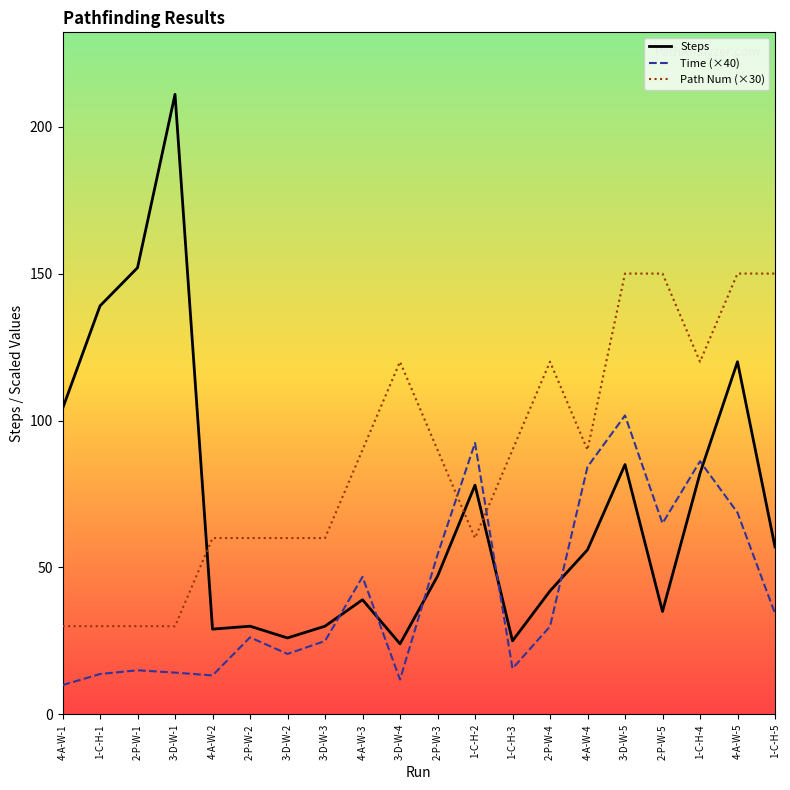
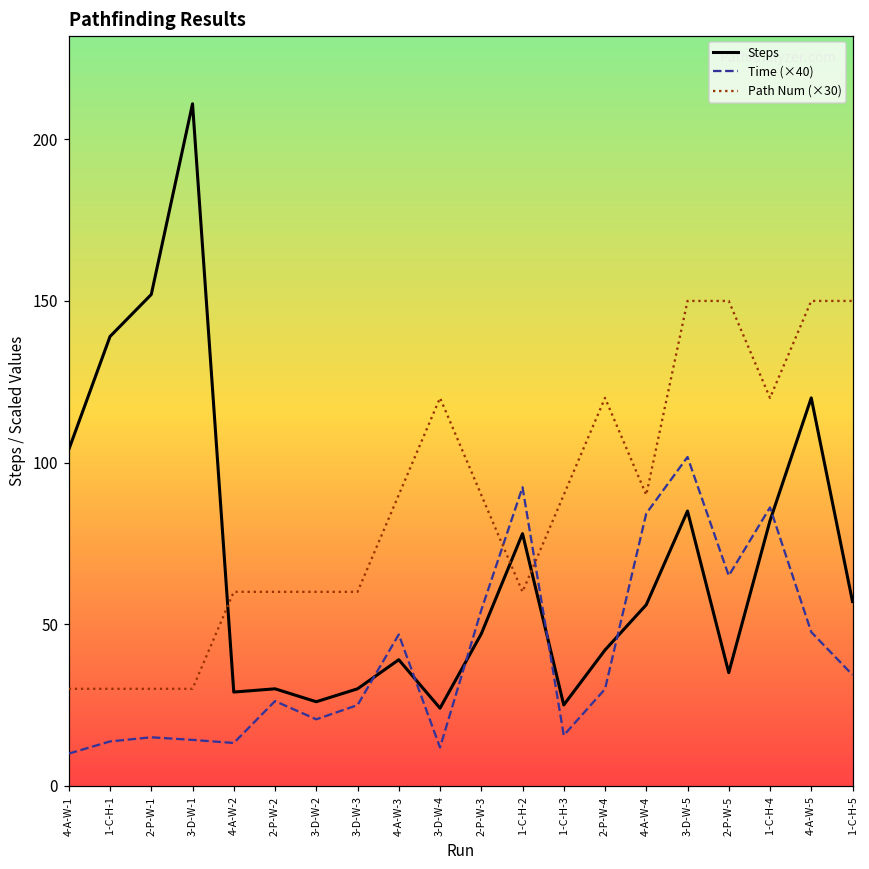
  {
    "Steps": {
      "4-A-W-1": 104,
      "1-C-H-1": 139,
      "2-P-W-1": 152,
      "3-D-W-1": 211,
      "4-A-W-2": 29,
      "2-P-W-2": 30,
      "3-D-W-2": 26,
      "3-D-W-3": 30,
      "4-A-W-3": 39,
      "3-D-W-4": 24,
      "2-P-W-3": 47,
      "1-C-H-2": 78,
      "1-C-H-3": 25,
      "2-P-W-4": 42,
      "4-A-W-4": 56,
      "3-D-W-5": 85,
      "2-P-W-5": 35,
      "1-C-H-4": 82,
      "4-A-W-5": 120,
      "1-C-H-5": 57
    },
    "Time (×40)": {
      "4-A-W-1": 10,
      "1-C-H-1": 14,
      "2-P-W-1": 15,
      "3-D-W-1": 14,
      "4-A-W-2": 13,
      "2-P-W-2": 26,
      "3-D-W-2": 21,
      "3-D-W-3": 25,
      "4-A-W-3": 47,
      "3-D-W-4": 12,
      "2-P-W-3": 54,
      "1-C-H-2": 92,
      "1-C-H-3": 16,
      "2-P-W-4": 30,
      "4-A-W-4": 84,
      "3-D-W-5": 102,
      "2-P-W-5": 65,
      "1-C-H-4": 86,
-     "4-A-W-5": 69,
+     "4-A-W-5": 48,
      "1-C-H-5": 34
    },
    "Path Num (×30)": {
      "4-A-W-1": 30,
      "1-C-H-1": 30,
      "2-P-W-1": 30,
      "3-D-W-1": 30,
      "4-A-W-2": 60,
      "2-P-W-2": 60,
      "3-D-W-2": 60,
      "3-D-W-3": 60,
      "4-A-W-3": 90,
      "3-D-W-4": 120,
      "2-P-W-3": 90,
      "1-C-H-2": 60,
      "1-C-H-3": 90,
      "2-P-W-4": 120,
      "4-A-W-4": 90,
      "3-D-W-5": 150,
      "2-P-W-5": 150,
      "1-C-H-4": 120,
      "4-A-W-5": 150,
      "1-C-H-5": 150
    }
  }
